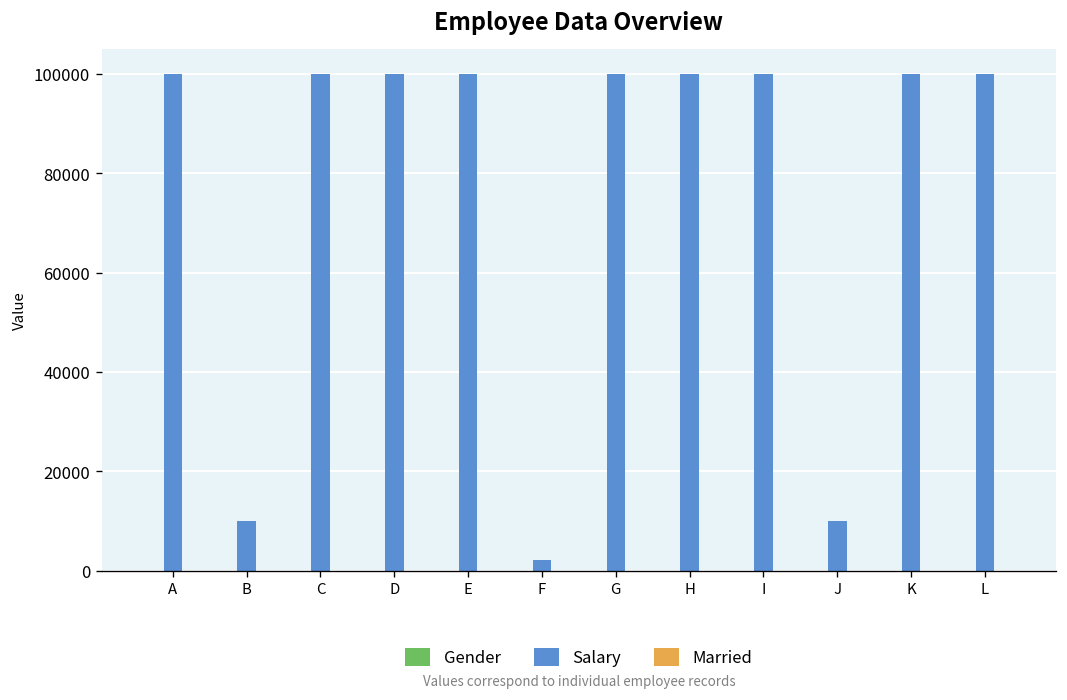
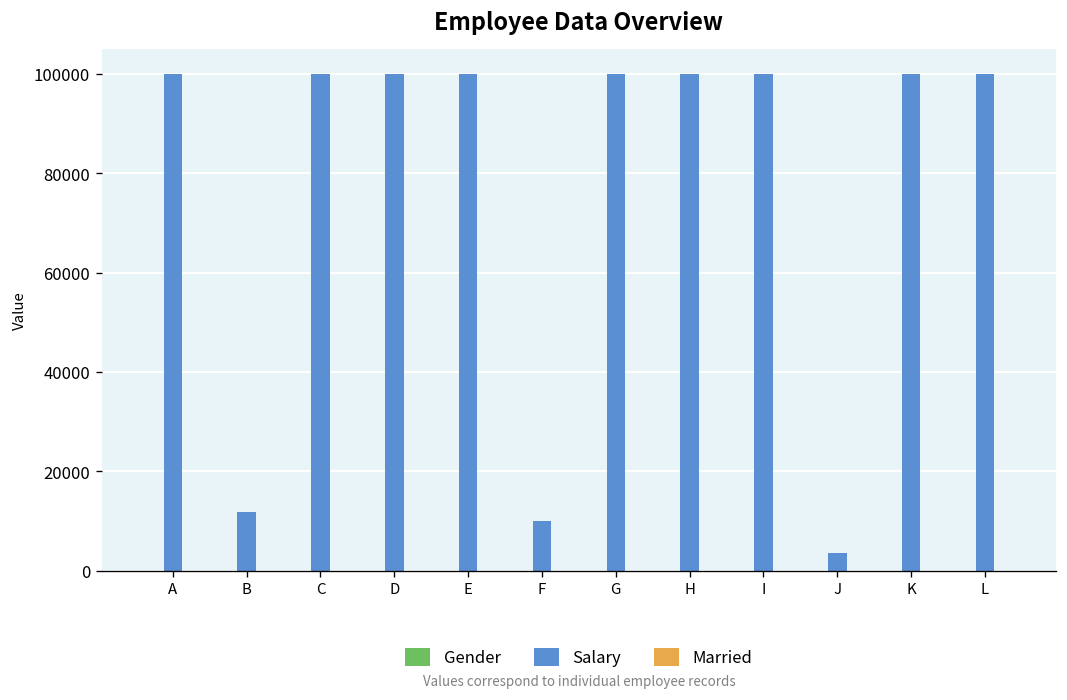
  {
    "Gender": {
      "A": 0,
      "B": 0,
      "D": 0,
      "E": 0,
      "F": 0,
      "H": 0,
      "I": 0,
      "J": 0,
      "L": 0
    },
    "Salary": {
      "A": 100000,
-     "B": 10000,
+     "B": 12000,
      "C": 100000,
      "D": 100000,
      "E": 100000,
-     "F": 2000,
+     "F": 10000,
      "G": 100000,
      "H": 100000,
      "I": 100000,
-     "J": 10000,
+     "J": 4000,
      "K": 100000,
      "L": 100000
    },
    "Married": {
      "B": 0,
      "D": 0,
      "F": 0,
      "H": 0,
      "J": 0,
      "L": 0
    }
  }
